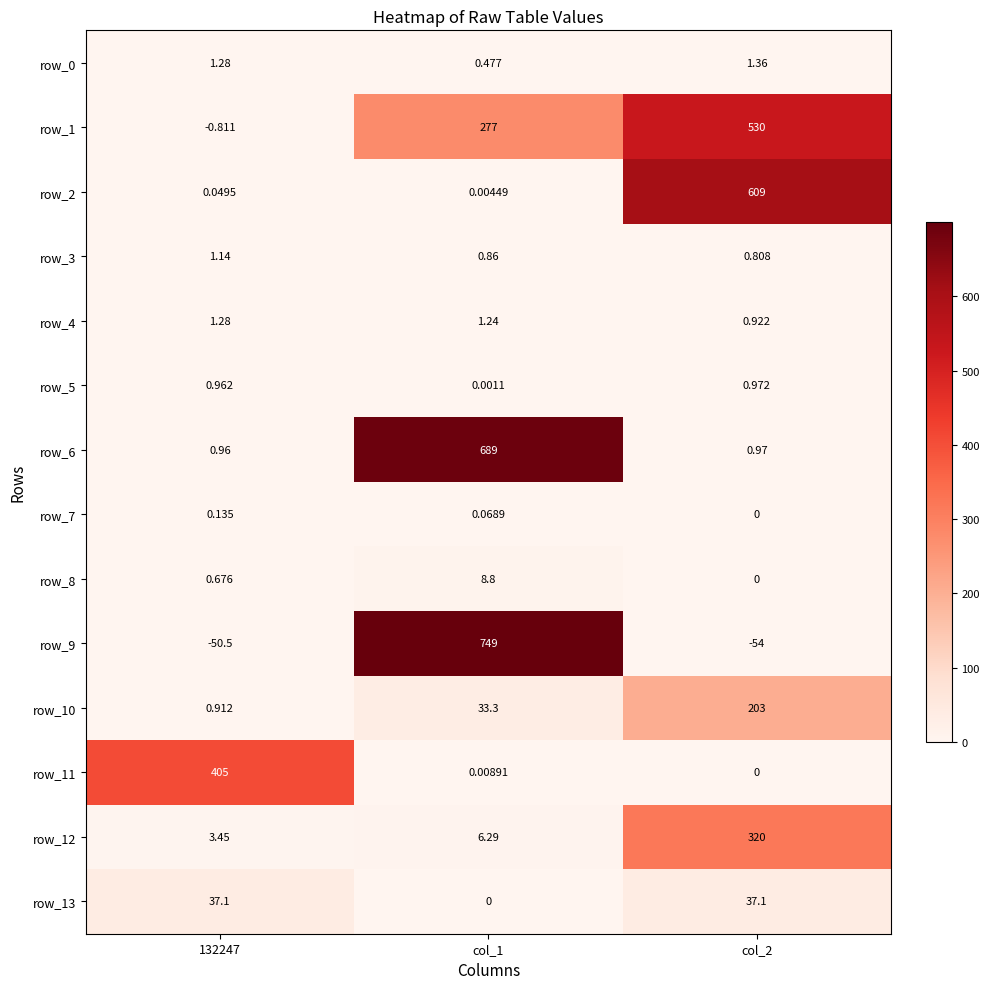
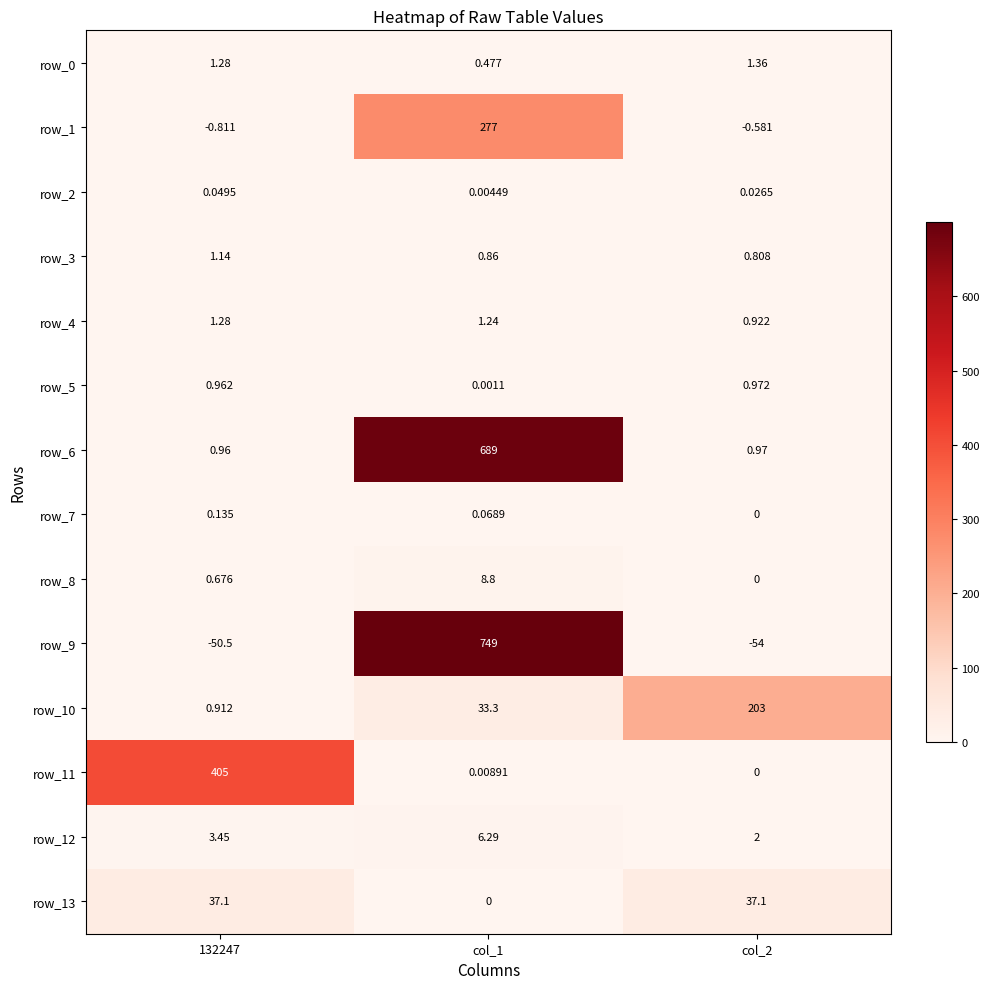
  {
    "row_0": {
      "132247": 1.28,
      "col_1": 0.477,
      "col_2": 1.36
    },
    "row_1": {
      "132247": -0.811,
      "col_1": 277,
-     "col_2": 530
+     "col_2": -0.581
    },
    "row_2": {
      "132247": 0.0495,
      "col_1": 0.00449,
-     "col_2": 609
+     "col_2": 0.0265
    },
    "row_3": {
      "132247": 1.14,
      "col_1": 0.86,
      "col_2": 0.808
    },
    "row_4": {
      "132247": 1.28,
      "col_1": 1.24,
      "col_2": 0.922
    },
    "row_5": {
      "132247": 0.962,
      "col_1": 0.0011,
      "col_2": 0.972
    },
    "row_6": {
      "132247": 0.96,
      "col_1": 689,
      "col_2": 0.97
    },
    "row_7": {
      "132247": 0.135,
      "col_1": 0.0689,
      "col_2": 0
    },
    "row_8": {
      "132247": 0.676,
      "col_1": 8.8,
      "col_2": 0
    },
    "row_9": {
      "132247": -50.5,
      "col_1": 749,
      "col_2": -54
    },
    "row_10": {
      "132247": 0.912,
      "col_1": 33.3,
      "col_2": 203
    },
    "row_11": {
      "132247": 405,
      "col_1": 0.00891,
      "col_2": 0
    },
    "row_12": {
      "132247": 3.45,
      "col_1": 6.29,
-     "col_2": 320
+     "col_2": 2
    },
    "row_13": {
      "132247": 37.1,
      "col_1": 0,
      "col_2": 37.1
    }
  }
